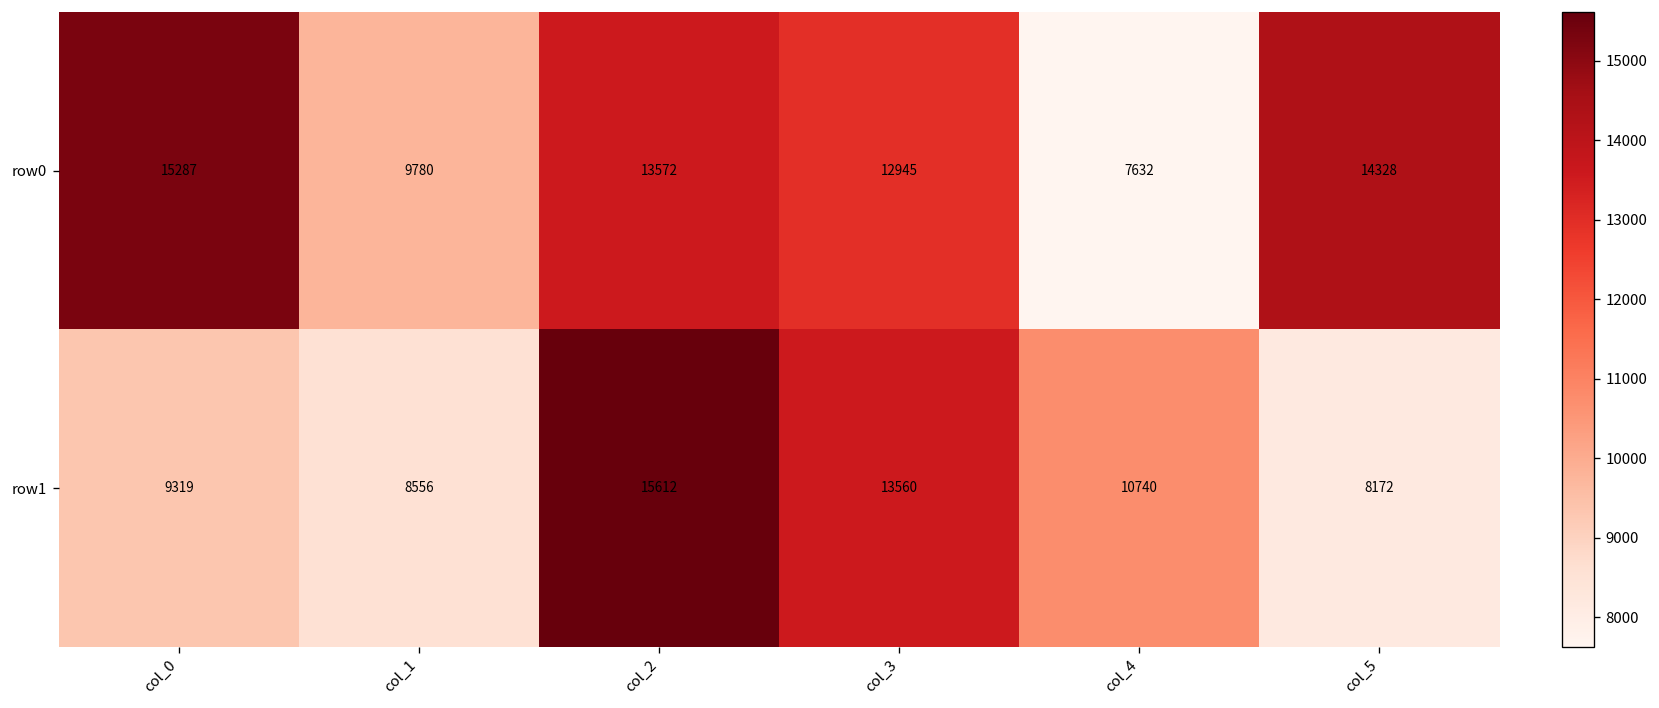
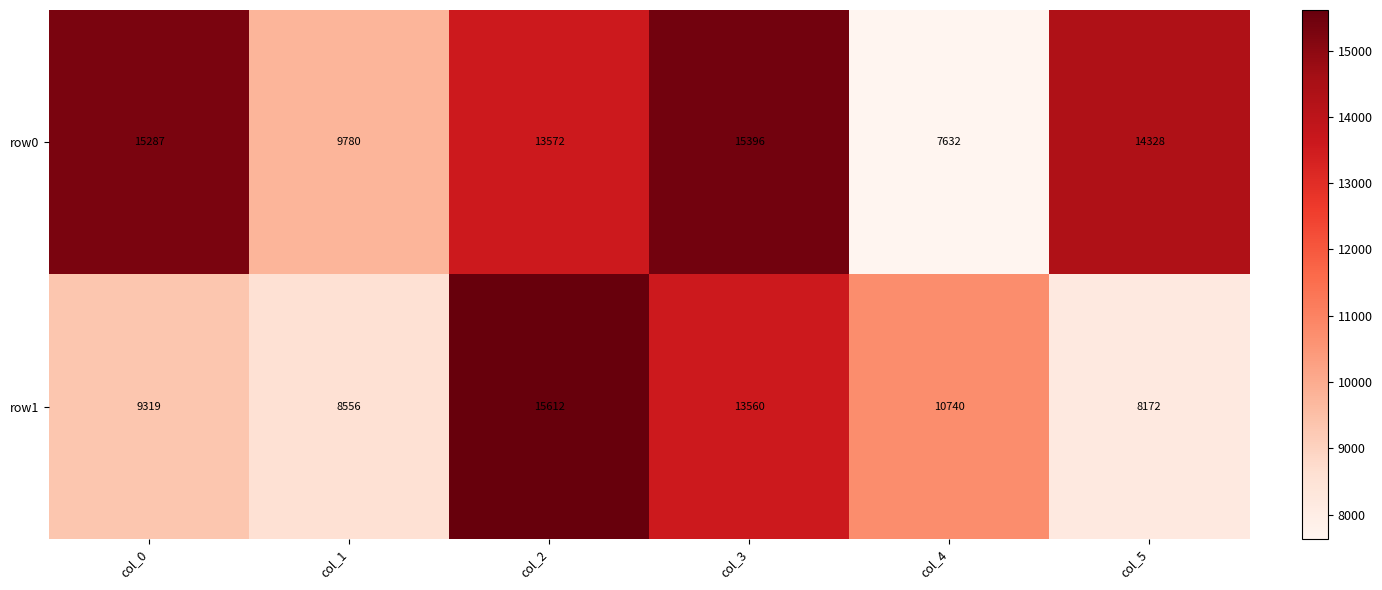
  {
    "row0": {
      "col_0": 15287,
      "col_1": 9780,
      "col_2": 13572,
-     "col_3": 12945,
+     "col_3": 15396,
      "col_4": 7632,
      "col_5": 14328
    },
    "row1": {
      "col_0": 9319,
      "col_1": 8556,
      "col_2": 15612,
      "col_3": 13560,
      "col_4": 10740,
      "col_5": 8172
    }
  }
